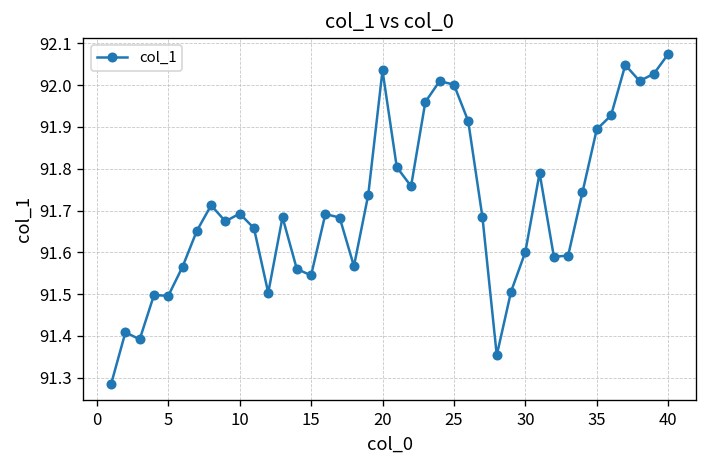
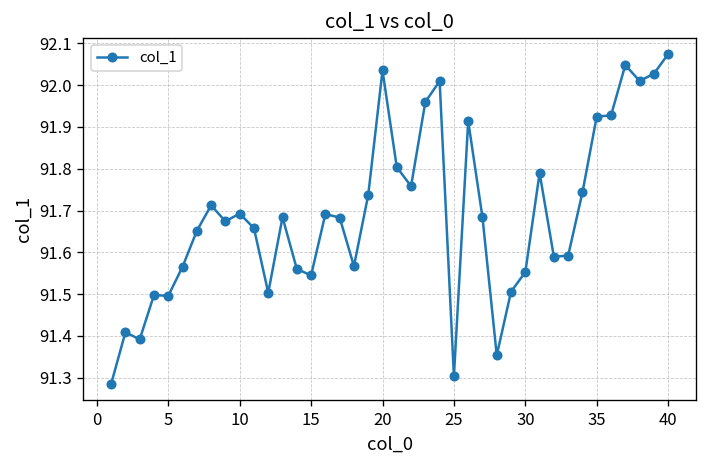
  {
    "5": 91.50,
    "10": 91.69,
    "15": 91.54,
    "20": 92.03,
-   "25": 92.00,
-   "30": 91.60,
-   "35": 91.89,
+   "25": 91.30,
+   "30": 91.55,
+   "35": 91.92,
    "40": 92.07
  }
